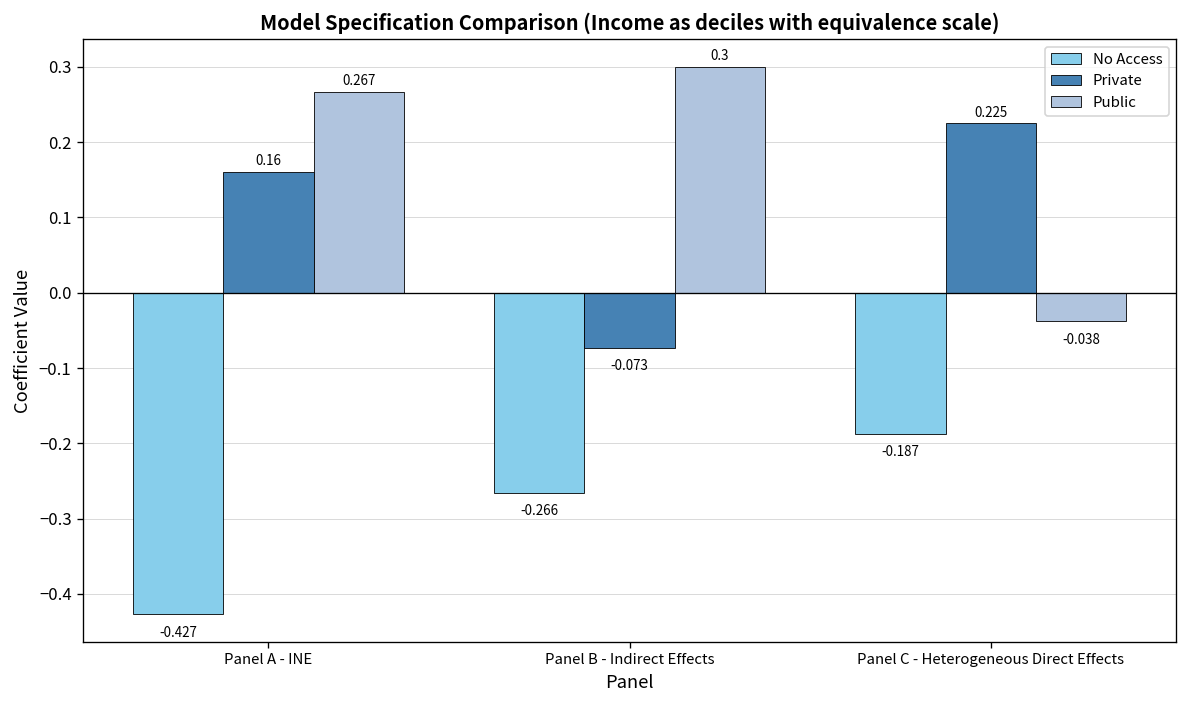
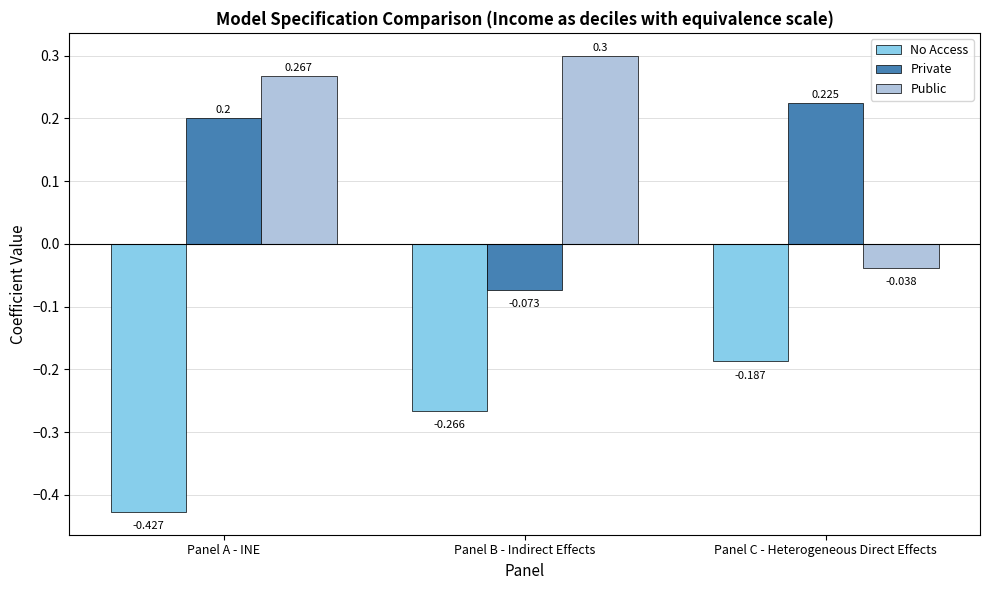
  {
    "Private": {
-     "Panel A - INE": 0.16,
+     "Panel A - INE": 0.2,
      "Panel B - Indirect Effects": -0.073,
      "Panel C - Heterogeneous Direct Effects": 0.225
    }
  }
